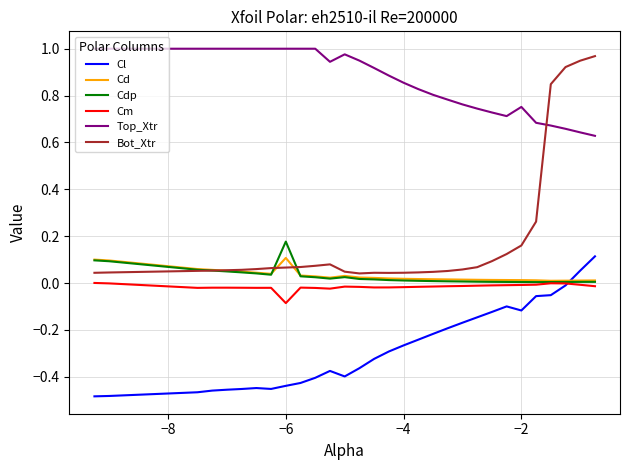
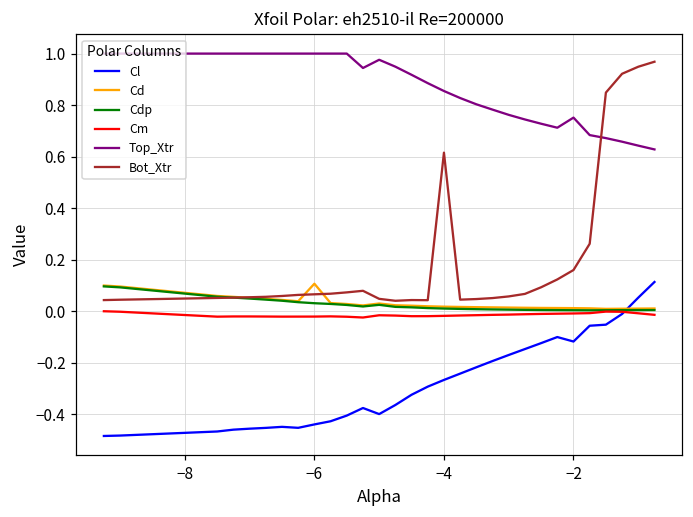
  {
    "Cl": {
      "−6": -0.44,
      "−4": -0.27,
      "−2": -0.12
    },
    "Cd": {
      "−6": 0.11
    },
    "Cdp": {
-     "−6": 0.18
+     "−6": 0.03
    },
    "Cm": {
-     "−6": -0.09,
+     "−6": -0.02,
      "−4": -0.02,
      "−2": -0.01
    },
    "Top_Xtr": {
      "−6": 1.00,
      "−4": 0.85,
      "−2": 0.75
    },
    "Bot_Xtr": {
      "−6": 0.07,
-     "−4": 0.04,
+     "−4": 0.62,
      "−2": 0.16
    }
  }
